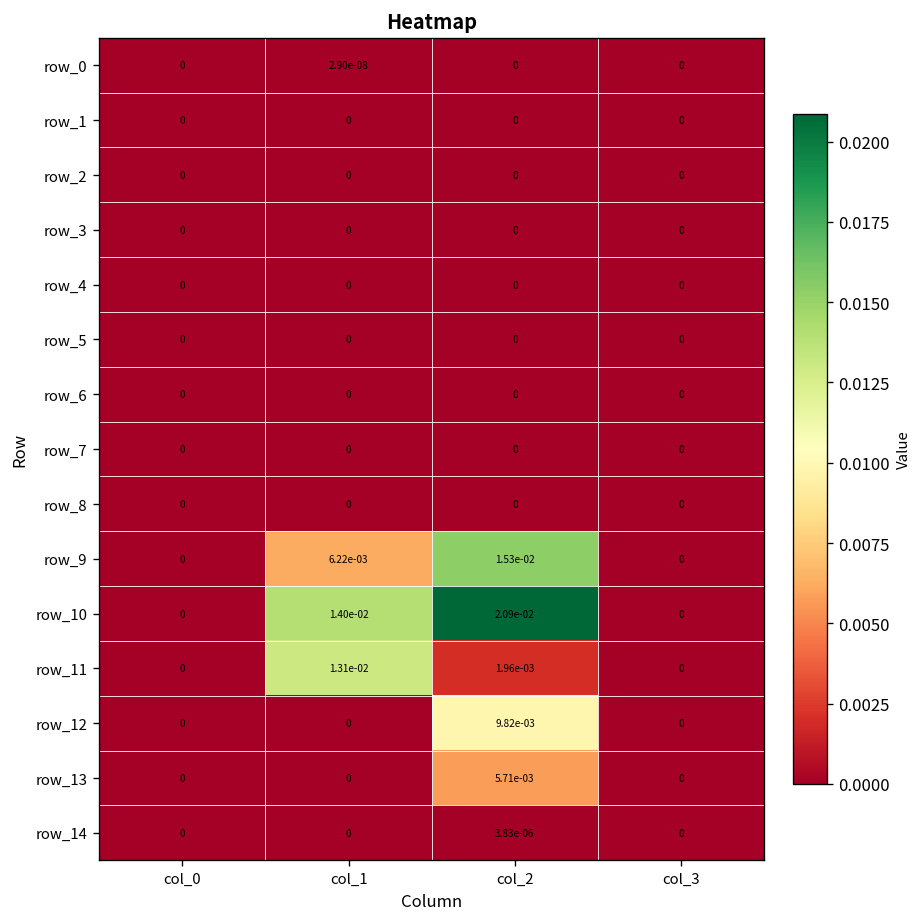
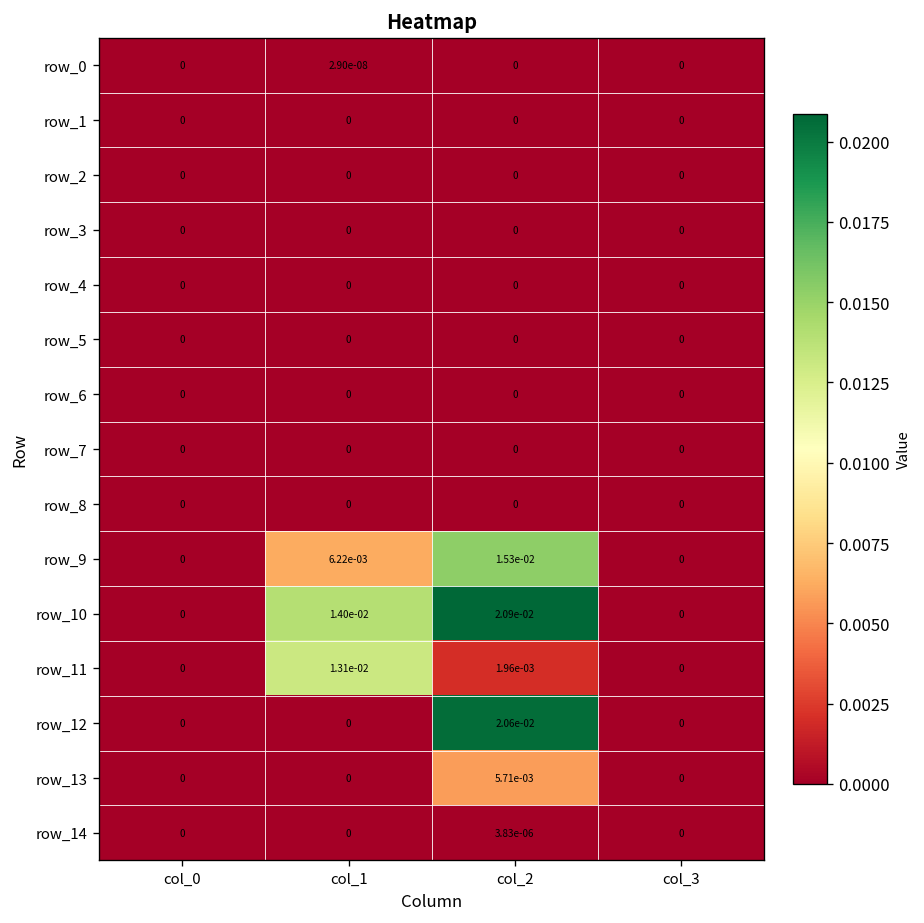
  {
    "row_0": {
      "col_0": "0",
      "col_1": "2.90e-08",
      "col_2": "0",
      "col_3": "0"
    },
    "row_1": {
      "col_0": "0",
      "col_1": "0",
      "col_2": "0",
      "col_3": "0"
    },
    "row_2": {
      "col_0": "0",
      "col_1": "0",
      "col_2": "0",
      "col_3": "0"
    },
    "row_3": {
      "col_0": "0",
      "col_1": "0",
      "col_2": "0",
      "col_3": "0"
    },
    "row_4": {
      "col_0": "0",
      "col_1": "0",
      "col_2": "0",
      "col_3": "0"
    },
    "row_5": {
      "col_0": "0",
      "col_1": "0",
      "col_2": "0",
      "col_3": "0"
    },
    "row_6": {
      "col_0": "0",
      "col_1": "0",
      "col_2": "0",
      "col_3": "0"
    },
    "row_7": {
      "col_0": "0",
      "col_1": "0",
      "col_2": "0",
      "col_3": "0"
    },
    "row_8": {
      "col_0": "0",
      "col_1": "0",
      "col_2": "0",
      "col_3": "0"
    },
    "row_9": {
      "col_0": "0",
      "col_1": "6.22e-03",
      "col_2": "1.53e-02",
      "col_3": "0"
    },
    "row_10": {
      "col_0": "0",
      "col_1": "1.40e-02",
      "col_2": "2.09e-02",
      "col_3": "0"
    },
    "row_11": {
      "col_0": "0",
      "col_1": "1.31e-02",
      "col_2": "1.96e-03",
      "col_3": "0"
    },
    "row_12": {
      "col_0": "0",
      "col_1": "0",
-     "col_2": "9.82e-03",
+     "col_2": "2.06e-02",
      "col_3": "0"
    },
    "row_13": {
      "col_0": "0",
      "col_1": "0",
      "col_2": "5.71e-03",
      "col_3": "0"
    },
    "row_14": {
      "col_0": "0",
      "col_1": "0",
      "col_2": "3.83e-06",
      "col_3": "0"
    }
  }
